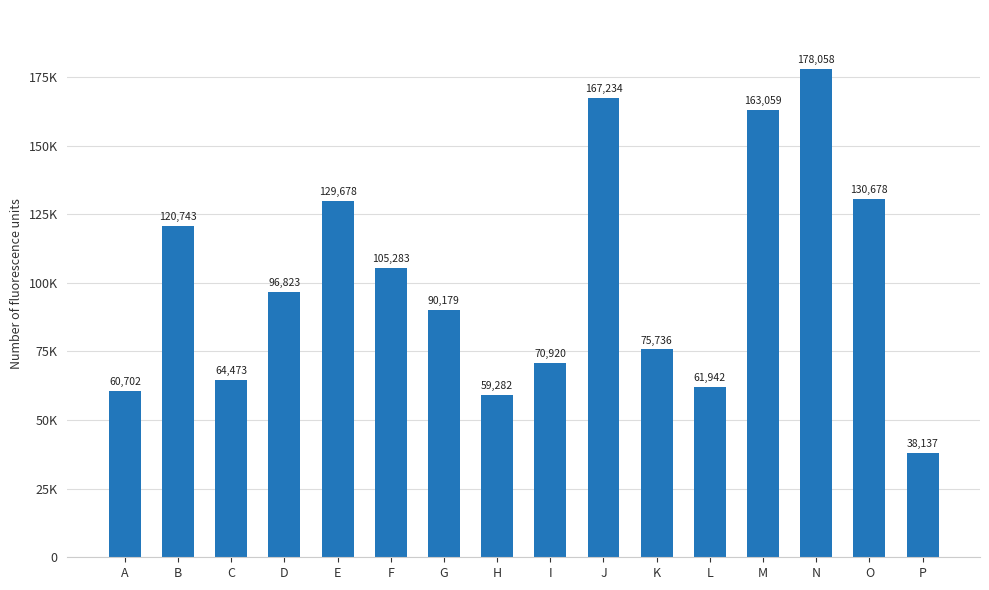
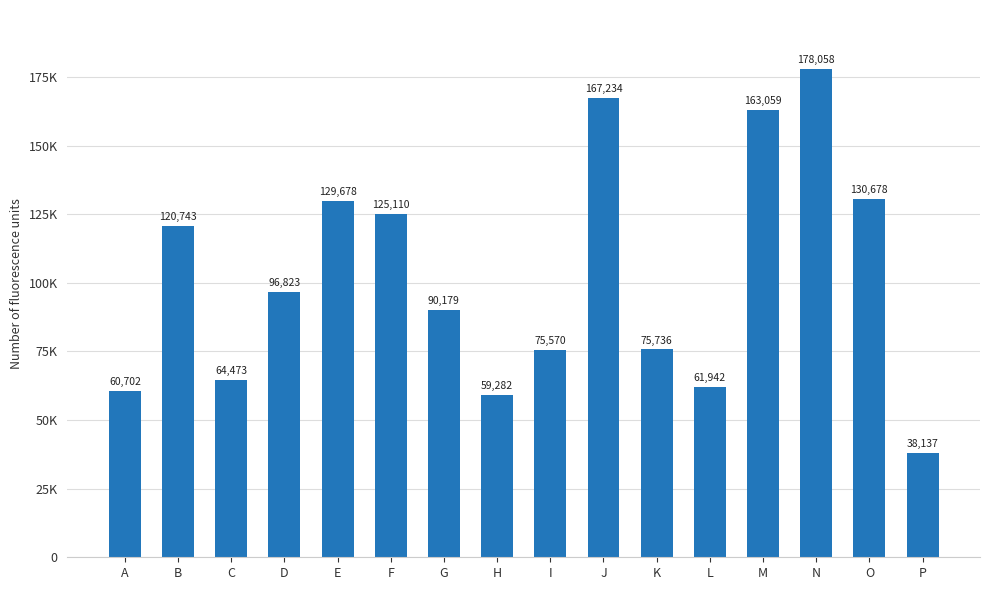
  {
    "A": "60,702",
    "B": "120,743",
    "C": "64,473",
    "D": "96,823",
    "E": "129,678",
-   "F": "105,283",
+   "F": "125,110",
    "G": "90,179",
    "H": "59,282",
-   "I": "70,920",
+   "I": "75,570",
    "J": "167,234",
    "K": "75,736",
    "L": "61,942",
    "M": "163,059",
    "N": "178,058",
    "O": "130,678",
    "P": "38,137"
  }
